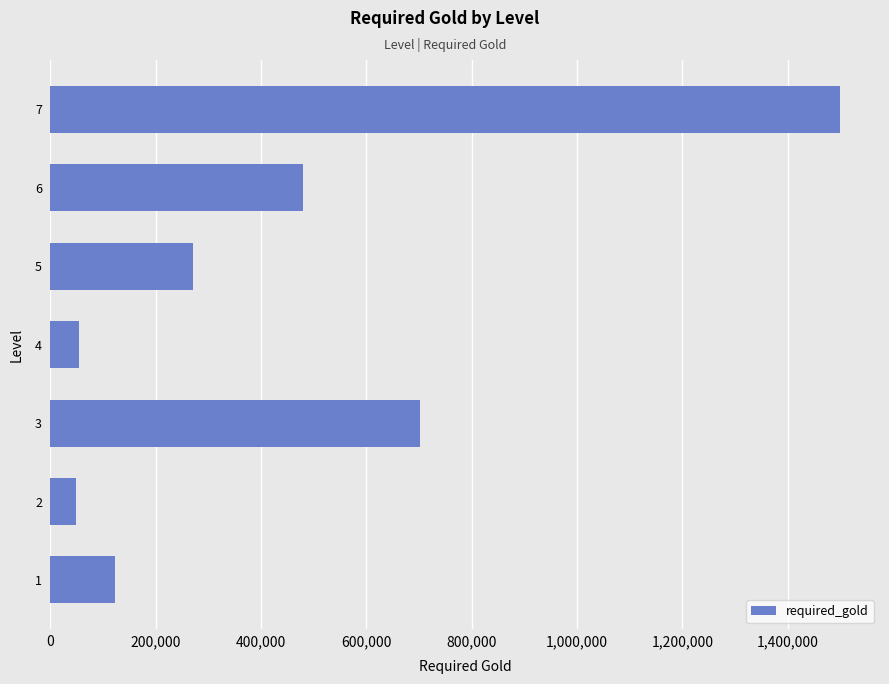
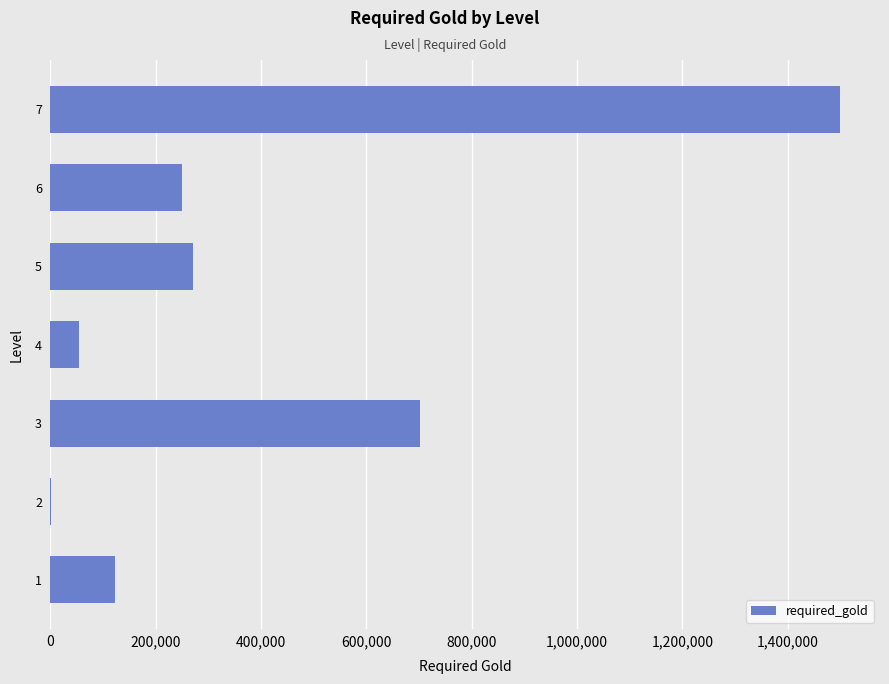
  {
    "7": "1,500,000",
-   "6": "480,000",
+   "6": "250,000",
    "5": "270,000",
    "4": "50,000",
    "3": "700,000",
-   "2": "50,000",
+   "2": "0",
    "1": "120,000"
  }
